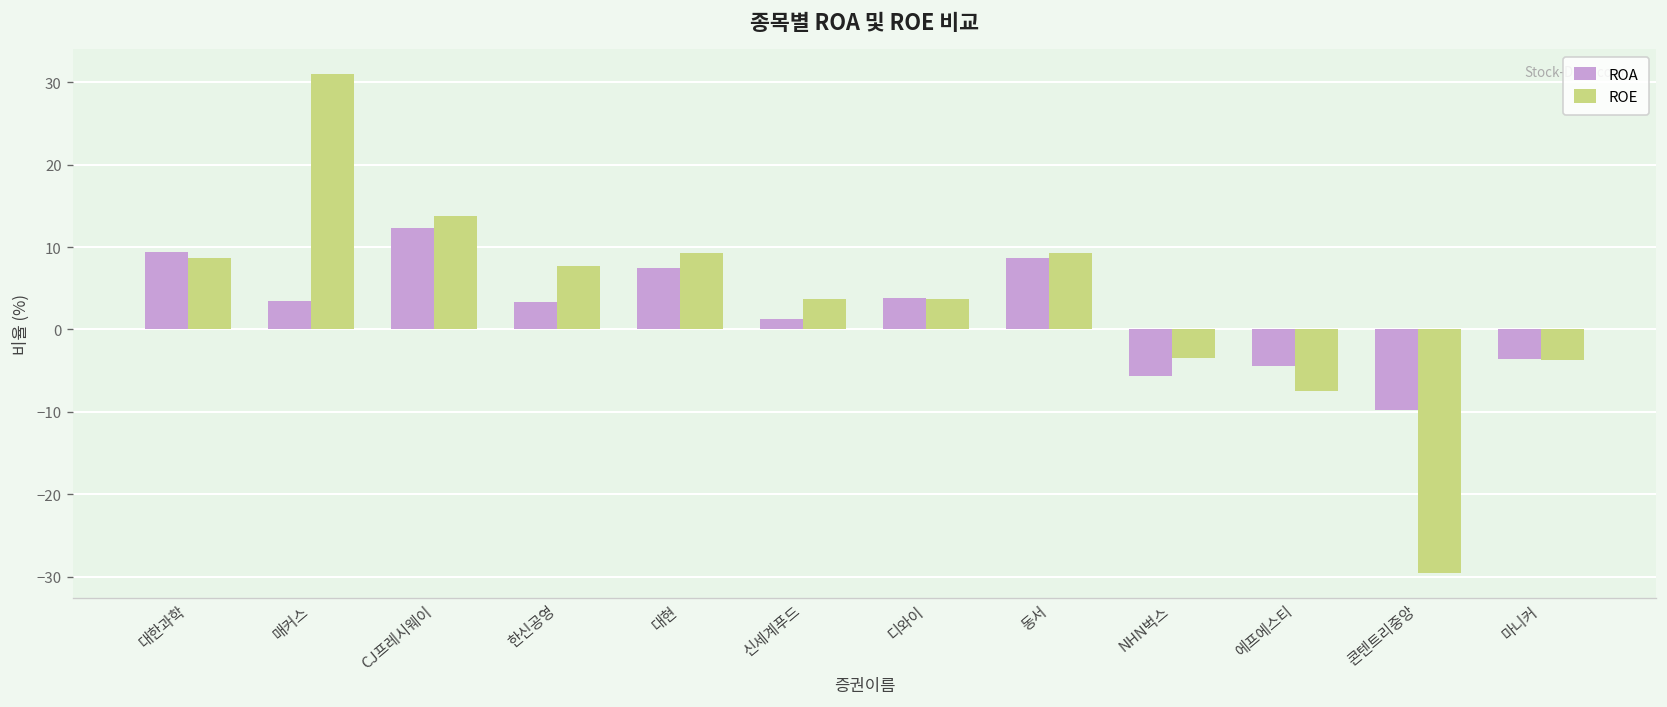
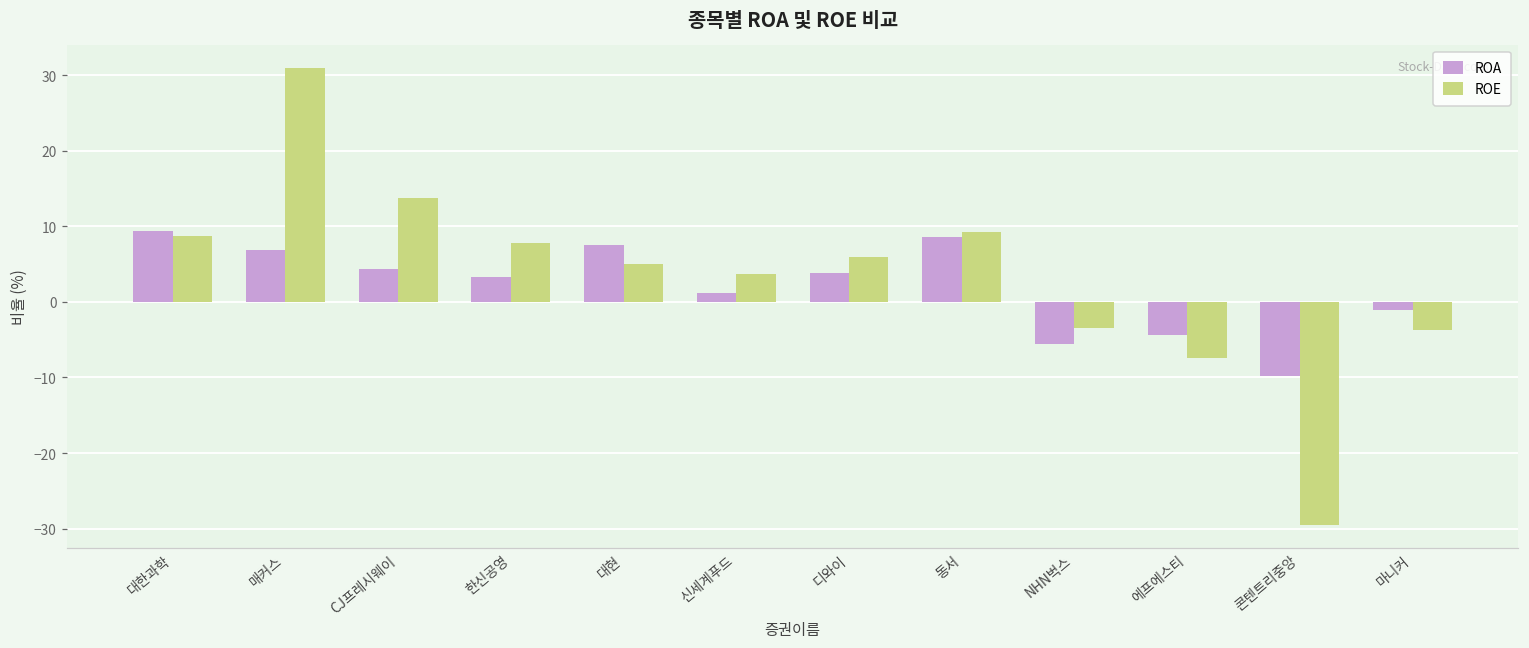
  {
    "ROA": {
      "대한과학": 9,
-     "매커스": 3,
-     "CJ프레시웨이": 12,
+     "매커스": 7,
+     "CJ프레시웨이": 4,
      "한신공영": 3,
      "대현": 8,
      "신세계푸드": 1,
      "디와이": 4,
      "동서": 9,
      "NHN벅스": -6,
      "에프에스티": -4,
      "콘텐트리중앙": -10,
-     "마니커": -4
+     "마니커": -1
    },
    "ROE": {
      "대한과학": 9,
      "매커스": 31,
      "CJ프레시웨이": 14,
      "한신공영": 8,
-     "대현": 9,
+     "대현": 5,
      "신세계푸드": 4,
-     "디와이": 4,
+     "디와이": 6,
      "동서": 9,
      "NHN벅스": -4,
      "에프에스티": -7,
      "콘텐트리중앙": -30,
      "마니커": -4
    }
  }
